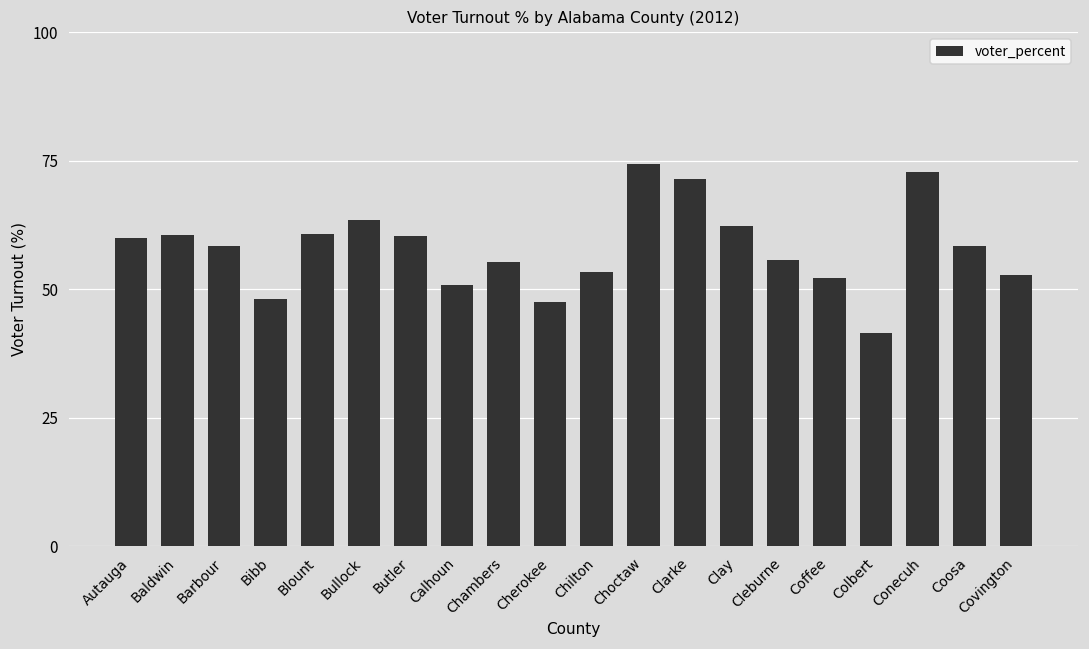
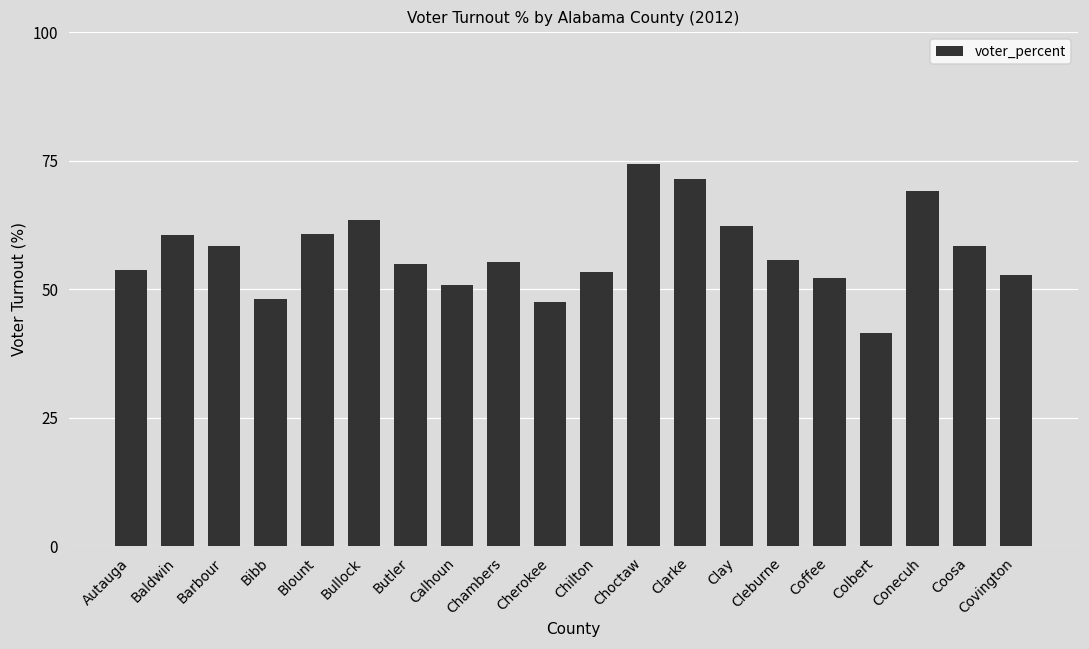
  {
-   "Autauga": 60,
+   "Autauga": 54,
    "Baldwin": 60,
    "Barbour": 58,
    "Bibb": 48,
    "Blount": 61,
    "Bullock": 63,
-   "Butler": 60,
+   "Butler": 55,
    "Calhoun": 51,
    "Chambers": 55,
    "Cherokee": 48,
    "Chilton": 53,
    "Choctaw": 74,
    "Clarke": 72,
    "Clay": 62,
    "Cleburne": 56,
    "Coffee": 52,
    "Colbert": 42,
-   "Conecuh": 73,
+   "Conecuh": 69,
    "Coosa": 58,
    "Covington": 53
  }
